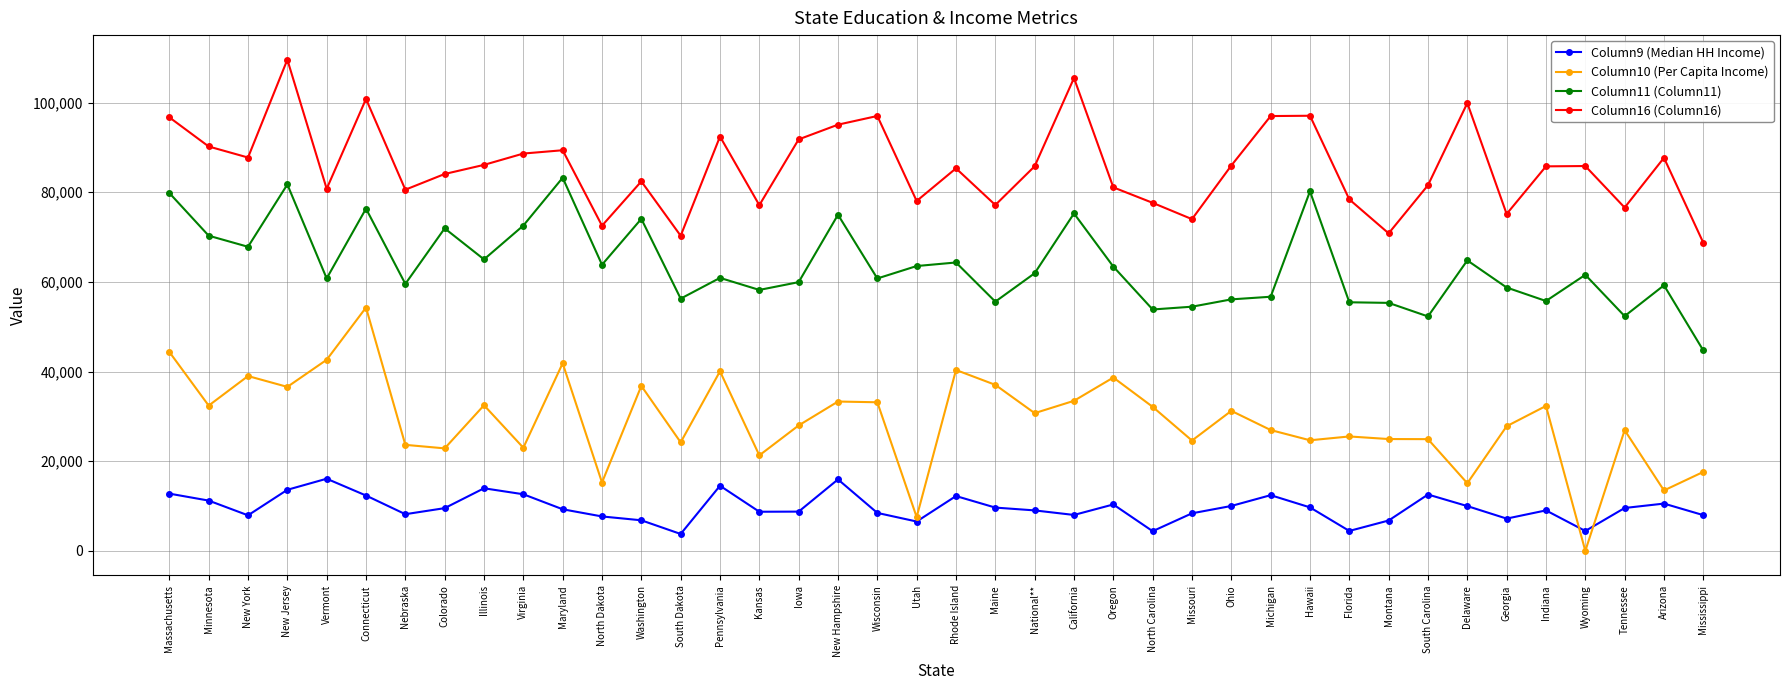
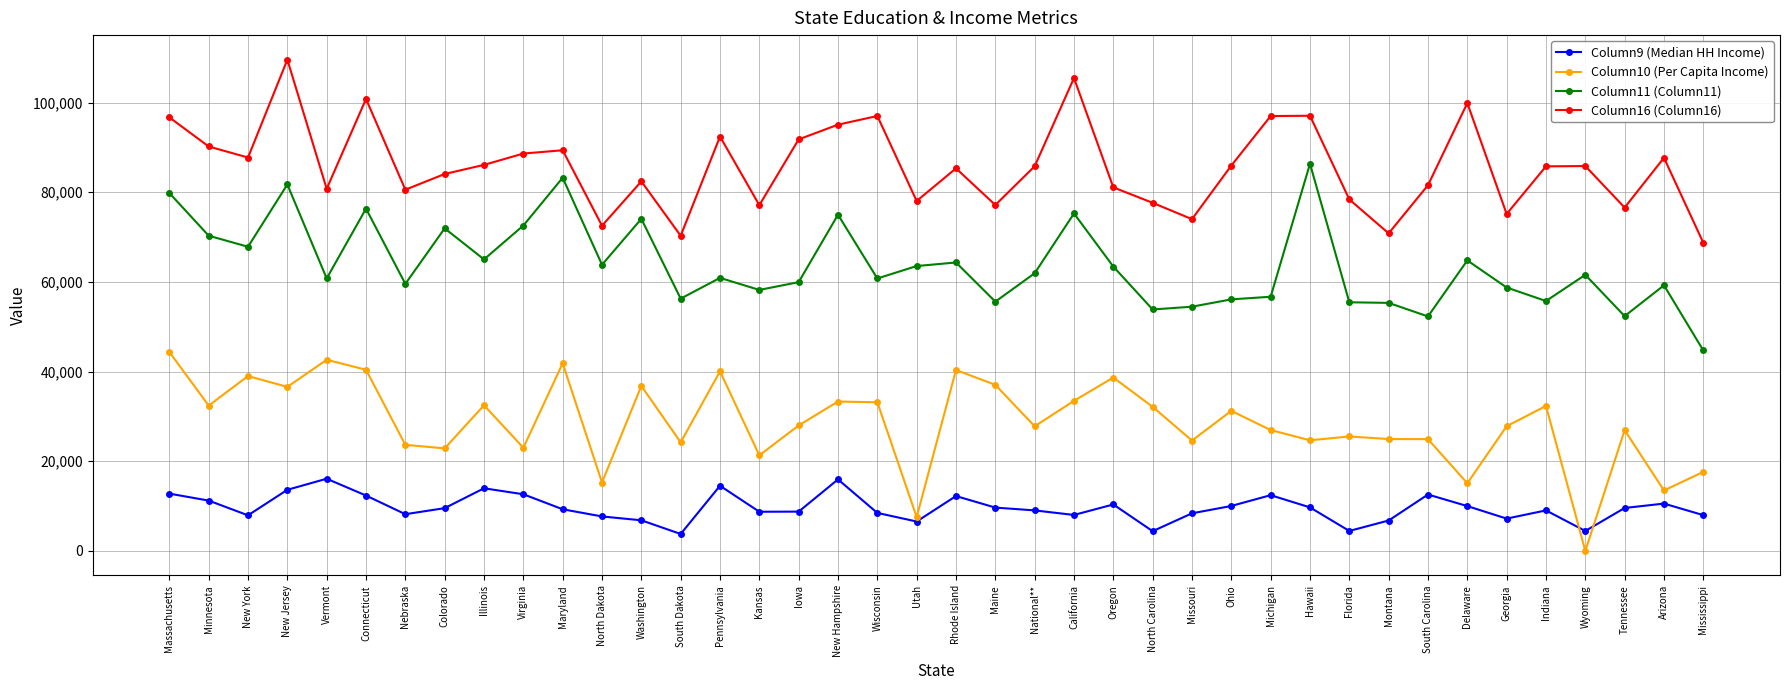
  {
    "Column9 (Median HH Income)": {
      "Massachusetts": "13,000",
      "Minnesota": "11,000",
      "New York": "8,000",
      "New Jersey": "14,000",
      "Vermont": "16,000",
      "Connecticut": "12,000",
      "Nebraska": "8,000",
      "Colorado": "10,000",
      "Illinois": "14,000",
      "Virginia": "13,000",
      "Maryland": "9,000",
      "North Dakota": "8,000",
      "Washington": "7,000",
      "South Dakota": "4,000",
      "Pennsylvania": "15,000",
      "Kansas": "9,000",
      "Iowa": "9,000",
      "New Hampshire": "16,000",
      "Wisconsin": "8,000",
      "Utah": "7,000",
      "Rhode Island": "12,000",
      "Maine": "10,000",
      "National**": "9,000",
      "California": "8,000",
      "Oregon": "10,000",
      "North Carolina": "4,000",
      "Missouri": "8,000",
      "Ohio": "10,000",
      "Michigan": "12,000",
      "Hawaii": "10,000",
      "Florida": "4,000",
      "Montana": "7,000",
      "South Carolina": "13,000",
      "Delaware": "10,000",
      "Georgia": "7,000",
      "Indiana": "9,000",
      "Wyoming": "4,000",
      "Tennessee": "10,000",
      "Arizona": "11,000",
      "Mississippi": "8,000"
    },
    "Column10 (Per Capita Income)": {
      "Massachusetts": "44,000",
      "Minnesota": "32,000",
      "New York": "39,000",
      "New Jersey": "37,000",
      "Vermont": "43,000",
-     "Connecticut": "54,000",
+     "Connecticut": "40,000",
      "Nebraska": "24,000",
      "Colorado": "23,000",
      "Illinois": "32,000",
      "Virginia": "23,000",
      "Maryland": "42,000",
      "North Dakota": "15,000",
      "Washington": "37,000",
      "South Dakota": "24,000",
      "Pennsylvania": "40,000",
      "Kansas": "21,000",
      "Iowa": "28,000",
      "New Hampshire": "33,000",
      "Wisconsin": "33,000",
      "Utah": "8,000",
      "Rhode Island": "40,000",
      "Maine": "37,000",
-     "National**": "31,000",
+     "National**": "28,000",
      "California": "33,000",
      "Oregon": "39,000",
      "North Carolina": "32,000",
      "Missouri": "25,000",
      "Ohio": "31,000",
      "Michigan": "27,000",
      "Hawaii": "25,000",
      "Florida": "26,000",
      "Montana": "25,000",
      "South Carolina": "25,000",
      "Delaware": "15,000",
      "Georgia": "28,000",
      "Indiana": "32,000",
      "Wyoming": "0",
      "Tennessee": "27,000",
      "Arizona": "13,000",
      "Mississippi": "18,000"
    },
    "Column11 (Column11)": {
      "Massachusetts": "80,000",
      "Minnesota": "70,000",
      "New York": "68,000",
      "New Jersey": "82,000",
      "Vermont": "61,000",
      "Connecticut": "76,000",
      "Nebraska": "60,000",
      "Colorado": "72,000",
      "Illinois": "65,000",
      "Virginia": "73,000",
      "Maryland": "83,000",
      "North Dakota": "64,000",
      "Washington": "74,000",
      "South Dakota": "56,000",
      "Pennsylvania": "61,000",
      "Kansas": "58,000",
      "Iowa": "60,000",
      "New Hampshire": "75,000",
      "Wisconsin": "61,000",
      "Utah": "64,000",
      "Rhode Island": "64,000",
      "Maine": "56,000",
      "National**": "62,000",
      "California": "75,000",
      "Oregon": "63,000",
      "North Carolina": "54,000",
      "Missouri": "54,000",
      "Ohio": "56,000",
      "Michigan": "57,000",
-     "Hawaii": "80,000",
+     "Hawaii": "86,000",
      "Florida": "55,000",
      "Montana": "55,000",
      "South Carolina": "52,000",
      "Delaware": "65,000",
      "Georgia": "59,000",
      "Indiana": "56,000",
      "Wyoming": "62,000",
      "Tennessee": "52,000",
      "Arizona": "59,000",
      "Mississippi": "45,000"
    },
    "Column16 (Column16)": {
      "Massachusetts": "97,000",
      "Minnesota": "90,000",
      "New York": "88,000",
      "New Jersey": "110,000",
      "Vermont": "81,000",
      "Connecticut": "101,000",
      "Nebraska": "81,000",
      "Colorado": "84,000",
      "Illinois": "86,000",
      "Virginia": "89,000",
      "Maryland": "89,000",
      "North Dakota": "73,000",
      "Washington": "82,000",
      "South Dakota": "70,000",
      "Pennsylvania": "92,000",
      "Kansas": "77,000",
      "Iowa": "92,000",
      "New Hampshire": "95,000",
      "Wisconsin": "97,000",
      "Utah": "78,000",
      "Rhode Island": "85,000",
      "Maine": "77,000",
      "National**": "86,000",
      "California": "105,000",
      "Oregon": "81,000",
      "North Carolina": "78,000",
      "Missouri": "74,000",
      "Ohio": "86,000",
      "Michigan": "97,000",
      "Hawaii": "97,000",
      "Florida": "78,000",
      "Montana": "71,000",
      "South Carolina": "82,000",
      "Delaware": "100,000",
      "Georgia": "75,000",
      "Indiana": "86,000",
      "Wyoming": "86,000",
      "Tennessee": "77,000",
      "Arizona": "88,000",
      "Mississippi": "69,000"
    }
  }
